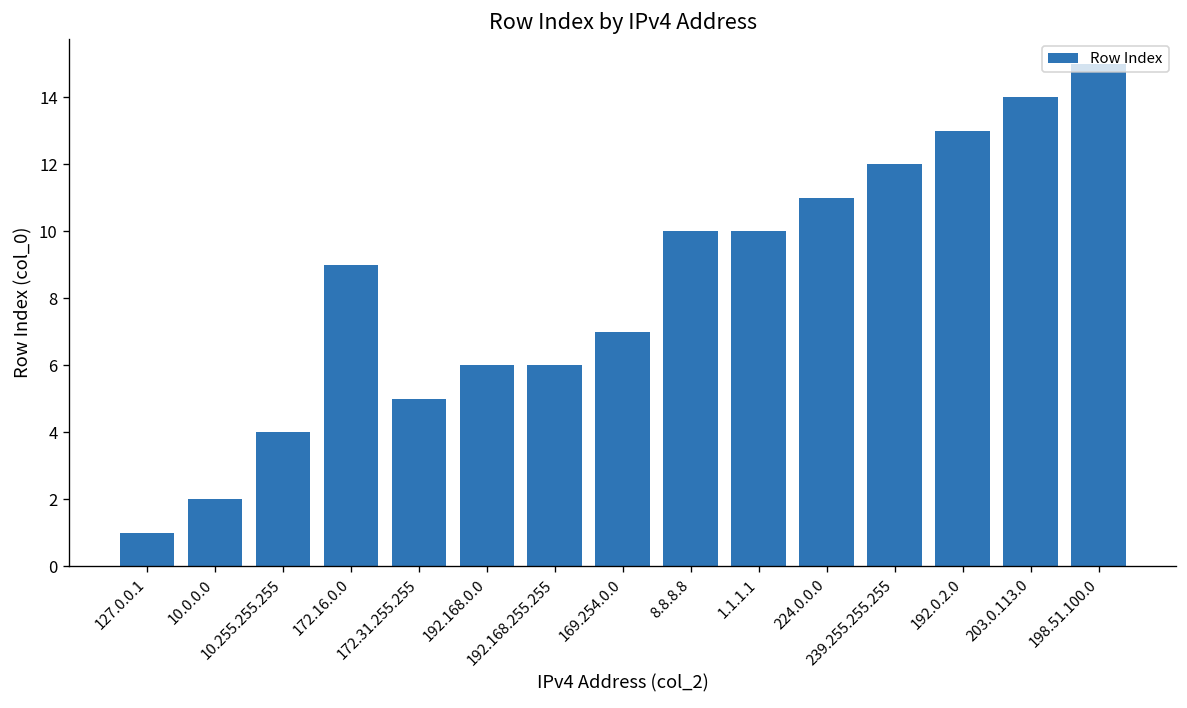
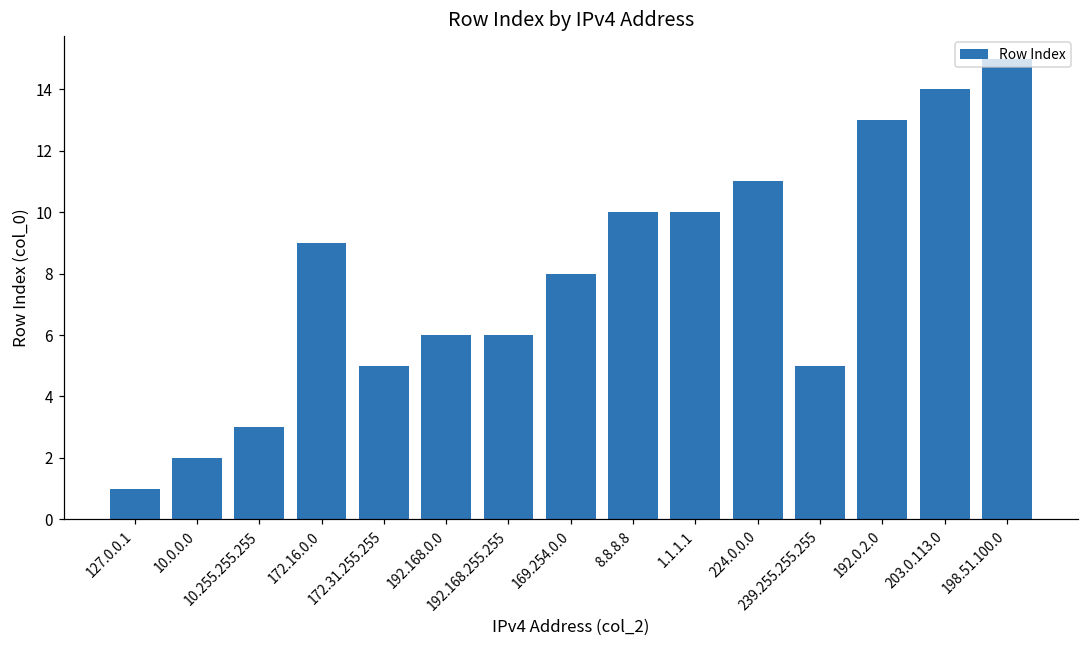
  {
    "127.0.0.1": 1,
    "10.0.0.0": 2,
-   "10.255.255.255": 4,
+   "10.255.255.255": 3,
    "172.16.0.0": 9,
    "172.31.255.255": 5,
    "192.168.0.0": 6,
    "192.168.255.255": 6,
-   "169.254.0.0": 7,
+   "169.254.0.0": 8,
    "8.8.8.8": 10,
    "1.1.1.1": 10,
    "224.0.0.0": 11,
-   "239.255.255.255": 12,
+   "239.255.255.255": 5,
    "192.0.2.0": 13,
    "203.0.113.0": 14
  }
